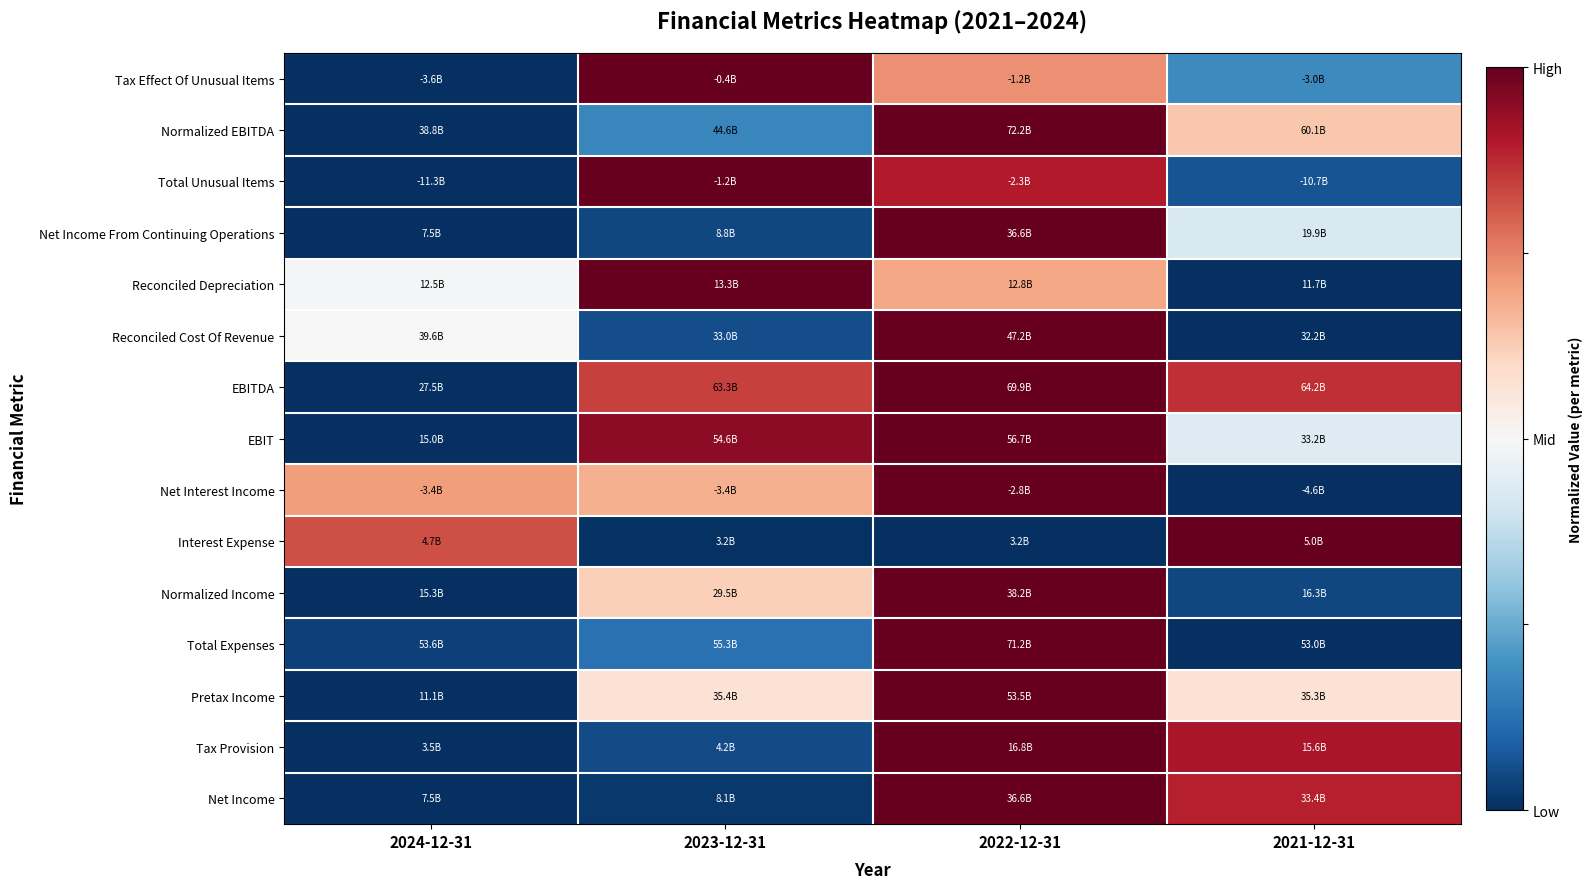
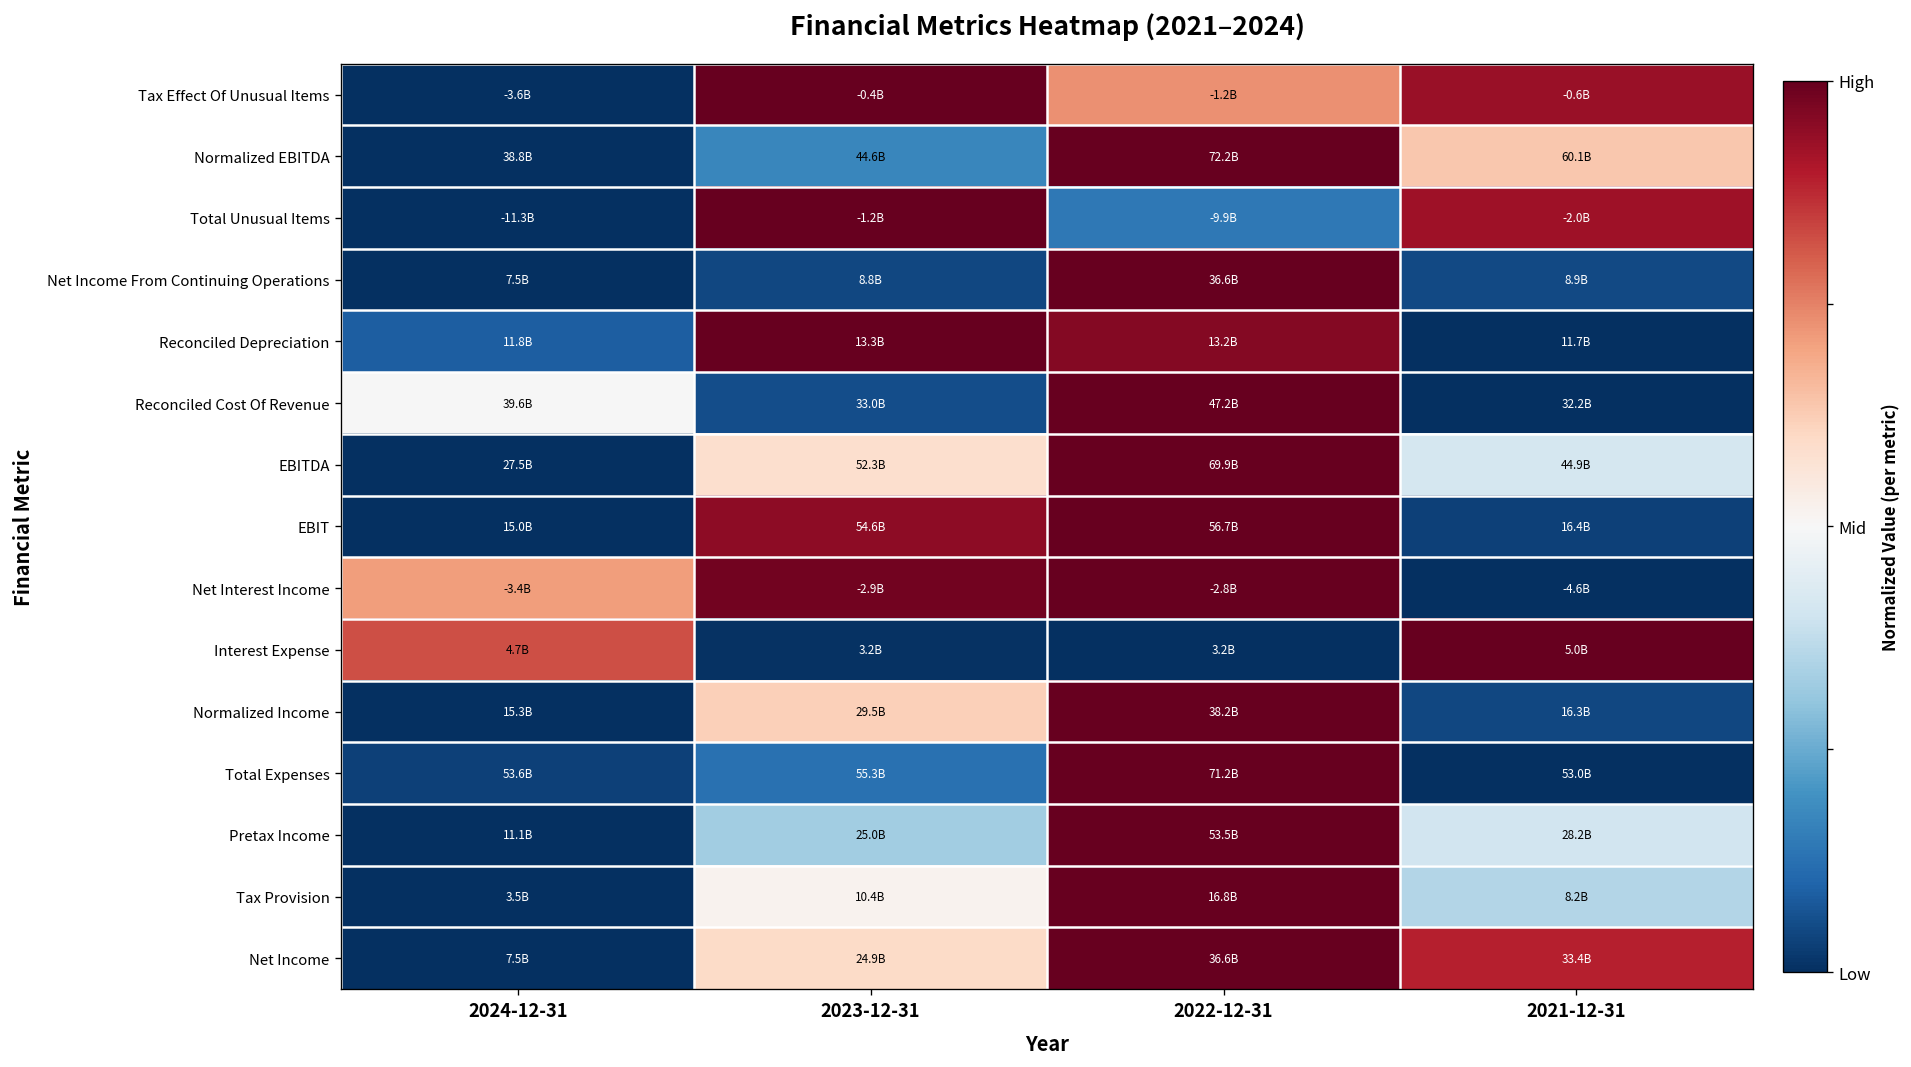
  {
    "Tax Effect Of Unusual Items": {
      "2024-12-31": "-3.6B",
      "2023-12-31": "-0.4B",
      "2022-12-31": "-1.2B",
-     "2021-12-31": "-3.0B"
+     "2021-12-31": "-0.6B"
    },
    "Normalized EBITDA": {
      "2024-12-31": "38.8B",
      "2023-12-31": "44.6B",
      "2022-12-31": "72.2B",
      "2021-12-31": "60.1B"
    },
    "Total Unusual Items": {
      "2024-12-31": "-11.3B",
      "2023-12-31": "-1.2B",
-     "2022-12-31": "-2.3B",
-     "2021-12-31": "-10.7B"
+     "2022-12-31": "-9.9B",
+     "2021-12-31": "-2.0B"
    },
    "Net Income From Continuing Operations": {
      "2024-12-31": "7.5B",
      "2023-12-31": "8.8B",
      "2022-12-31": "36.6B",
-     "2021-12-31": "19.9B"
+     "2021-12-31": "8.9B"
    },
    "Reconciled Depreciation": {
-     "2024-12-31": "12.5B",
+     "2024-12-31": "11.8B",
      "2023-12-31": "13.3B",
-     "2022-12-31": "12.8B",
+     "2022-12-31": "13.2B",
      "2021-12-31": "11.7B"
    },
    "Reconciled Cost Of Revenue": {
      "2024-12-31": "39.6B",
      "2023-12-31": "33.0B",
      "2022-12-31": "47.2B",
      "2021-12-31": "32.2B"
    },
    "EBITDA": {
      "2024-12-31": "27.5B",
-     "2023-12-31": "63.3B",
+     "2023-12-31": "52.3B",
      "2022-12-31": "69.9B",
-     "2021-12-31": "64.2B"
+     "2021-12-31": "44.9B"
    },
    "EBIT": {
      "2024-12-31": "15.0B",
      "2023-12-31": "54.6B",
      "2022-12-31": "56.7B",
-     "2021-12-31": "33.2B"
+     "2021-12-31": "16.4B"
    },
    "Net Interest Income": {
      "2024-12-31": "-3.4B",
-     "2023-12-31": "-3.4B",
+     "2023-12-31": "-2.9B",
      "2022-12-31": "-2.8B",
      "2021-12-31": "-4.6B"
    },
    "Interest Expense": {
      "2024-12-31": "4.7B",
      "2023-12-31": "3.2B",
      "2022-12-31": "3.2B",
      "2021-12-31": "5.0B"
    },
    "Normalized Income": {
      "2024-12-31": "15.3B",
      "2023-12-31": "29.5B",
      "2022-12-31": "38.2B",
      "2021-12-31": "16.3B"
    },
    "Total Expenses": {
      "2024-12-31": "53.6B",
      "2023-12-31": "55.3B",
      "2022-12-31": "71.2B",
      "2021-12-31": "53.0B"
    },
    "Pretax Income": {
      "2024-12-31": "11.1B",
-     "2023-12-31": "35.4B",
+     "2023-12-31": "25.0B",
      "2022-12-31": "53.5B",
-     "2021-12-31": "35.3B"
+     "2021-12-31": "28.2B"
    },
    "Tax Provision": {
      "2024-12-31": "3.5B",
-     "2023-12-31": "4.2B",
+     "2023-12-31": "10.4B",
      "2022-12-31": "16.8B",
-     "2021-12-31": "15.6B"
+     "2021-12-31": "8.2B"
    },
    "Net Income": {
      "2024-12-31": "7.5B",
-     "2023-12-31": "8.1B",
+     "2023-12-31": "24.9B",
      "2022-12-31": "36.6B",
      "2021-12-31": "33.4B"
    }
  }
